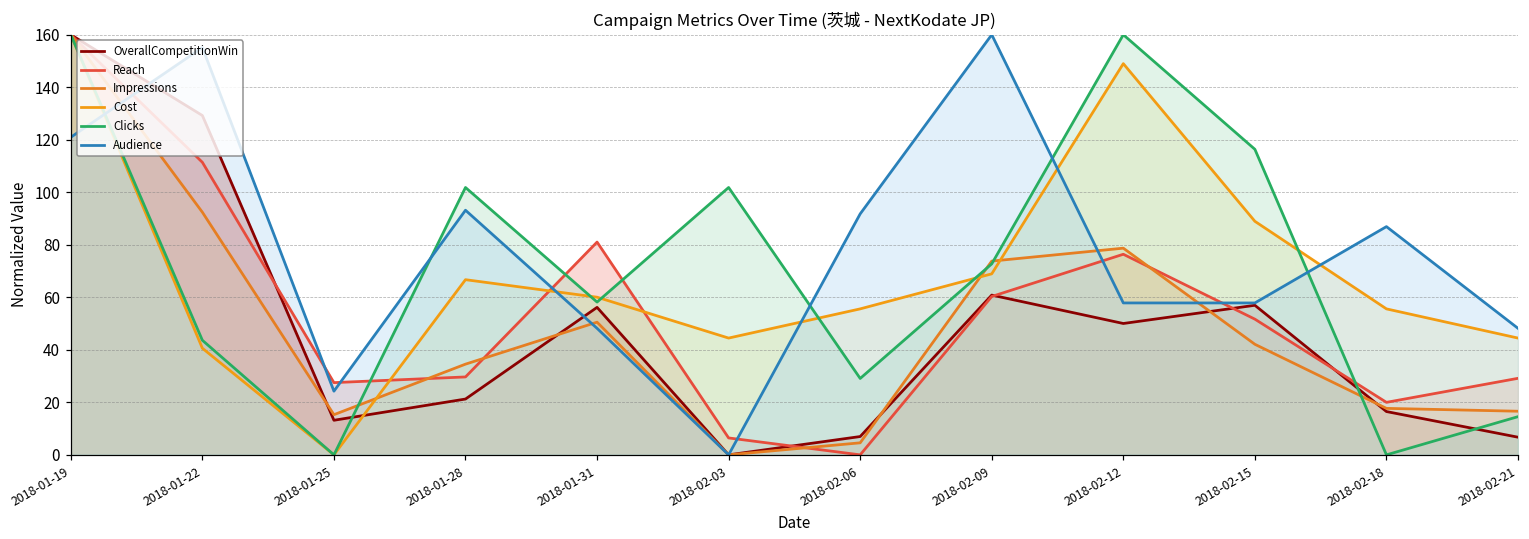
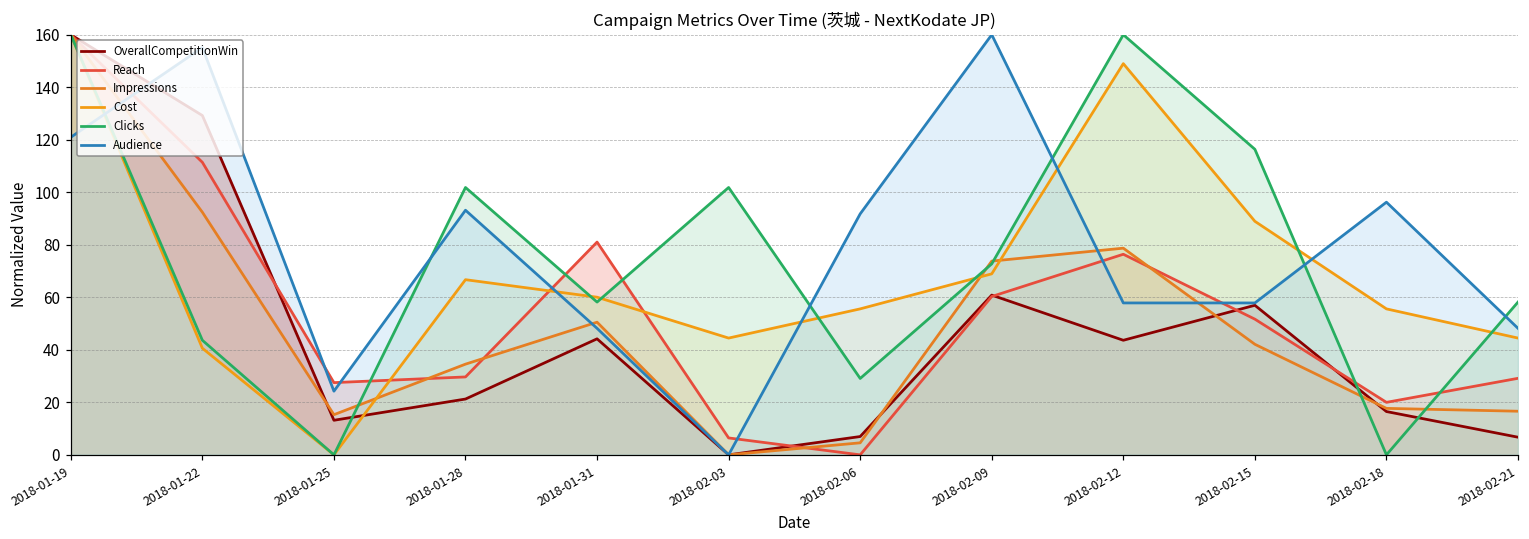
  {
    "OverallCompetitionWin": {
      "2018-01-25": 13,
      "2018-01-28": 21,
-     "2018-01-31": 56,
+     "2018-01-31": 44,
      "2018-02-06": 7,
-     "2018-02-12": 50,
+     "2018-02-12": 44,
      "2018-02-18": 16,
      "2018-02-21": 7
    },
    "Clicks": {
      "2018-01-22": 44,
      "2018-01-28": 102,
      "2018-01-31": 58,
      "2018-02-03": 102,
      "2018-02-06": 29,
      "2018-02-12": 160,
      "2018-02-15": 116,
      "2018-02-18": 0,
-     "2018-02-21": 15
+     "2018-02-21": 58
    },
    "Audience": {
      "2018-01-19": 121,
      "2018-01-25": 24,
      "2018-01-28": 93,
      "2018-01-31": 48,
      "2018-02-06": 92,
      "2018-02-09": 160,
      "2018-02-12": 58,
-     "2018-02-18": 87,
+     "2018-02-18": 96,
      "2018-02-21": 48
    }
  }
